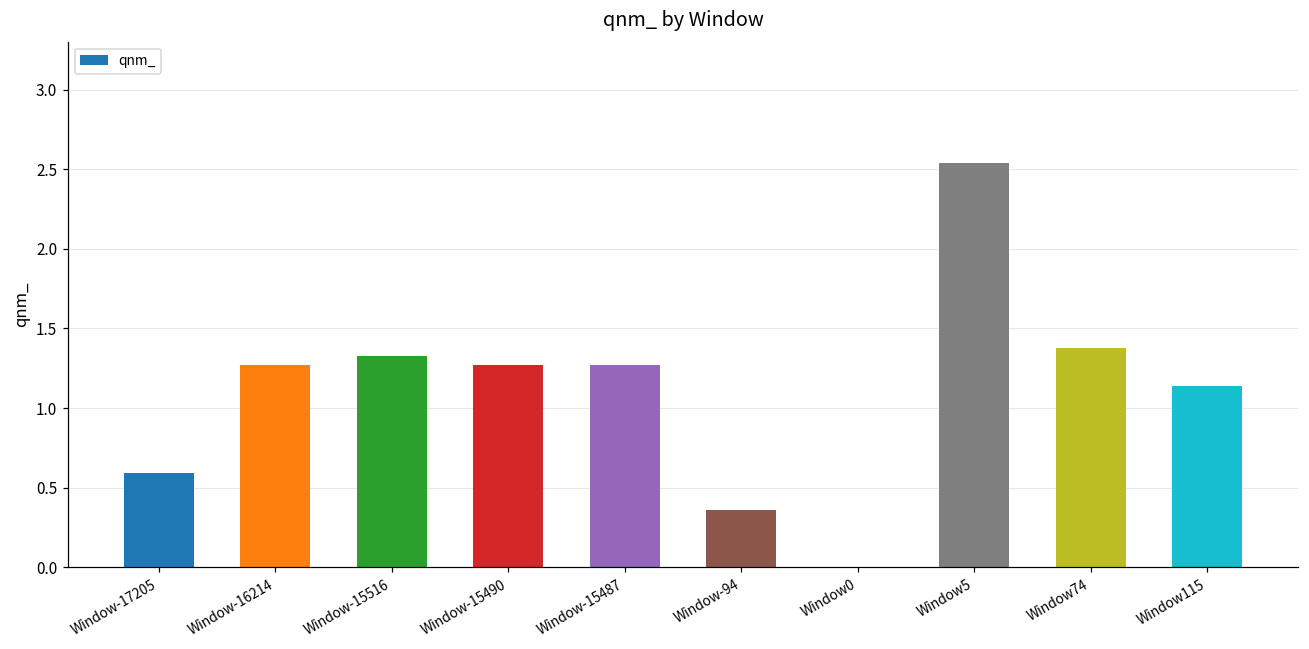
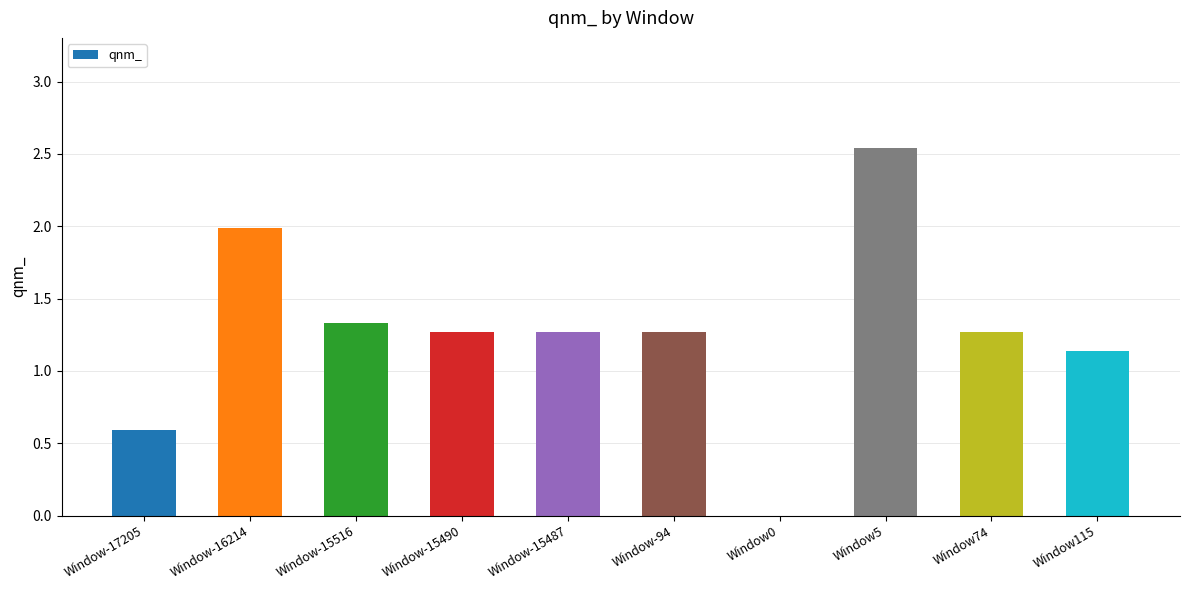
  {
    "Window-17205": 0.59,
-   "Window-16214": 1.27,
+   "Window-16214": 1.99,
    "Window-15516": 1.33,
    "Window-15490": 1.27,
    "Window-15487": 1.27,
-   "Window-94": 0.36,
+   "Window-94": 1.27,
    "Window0": 0.00,
    "Window5": 2.54,
-   "Window74": 1.38,
+   "Window74": 1.27,
    "Window115": 1.14
  }
